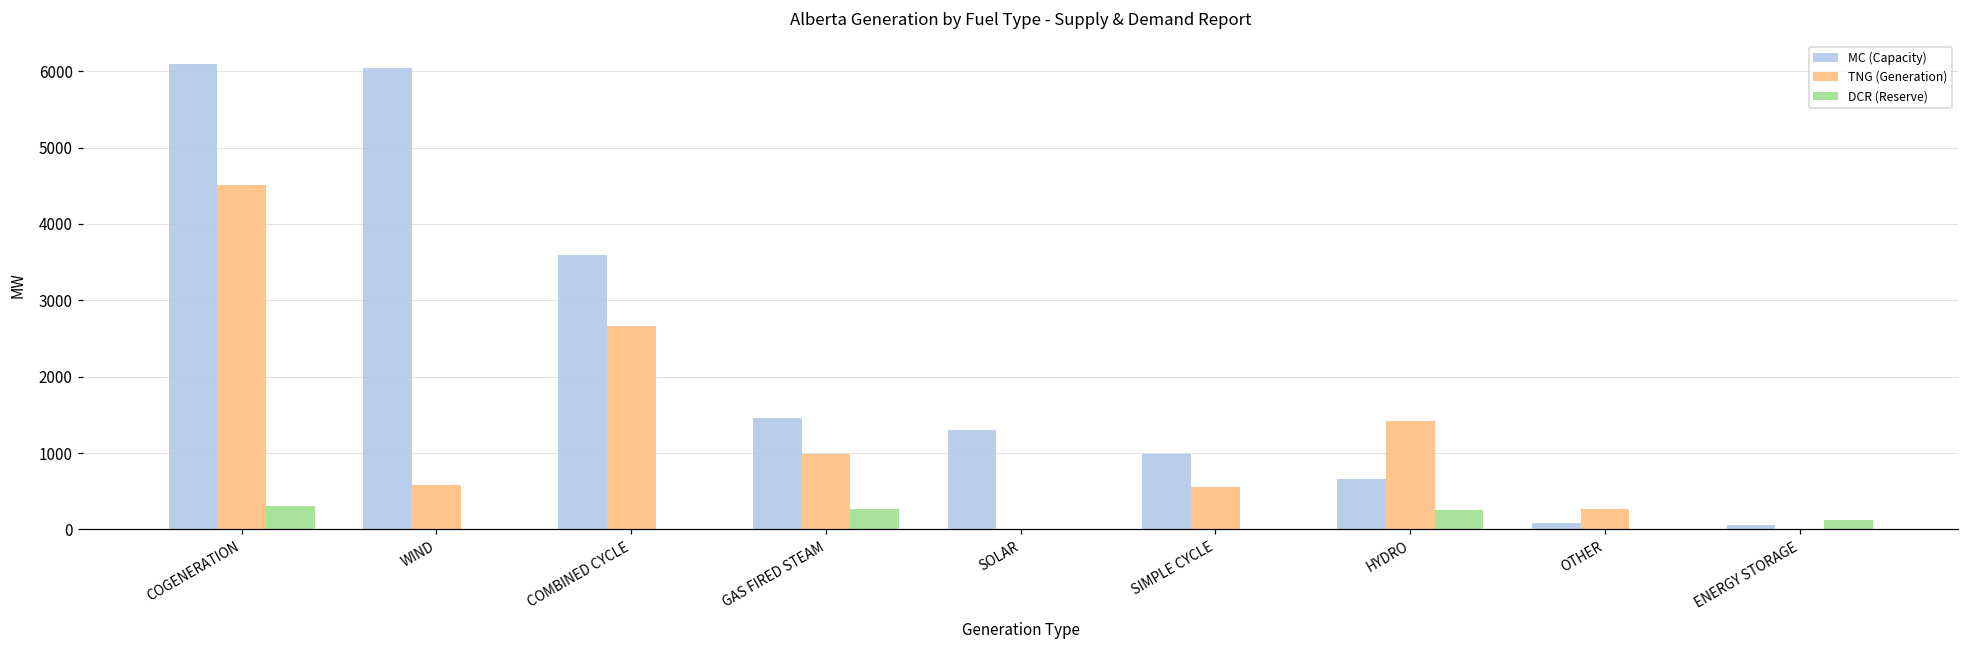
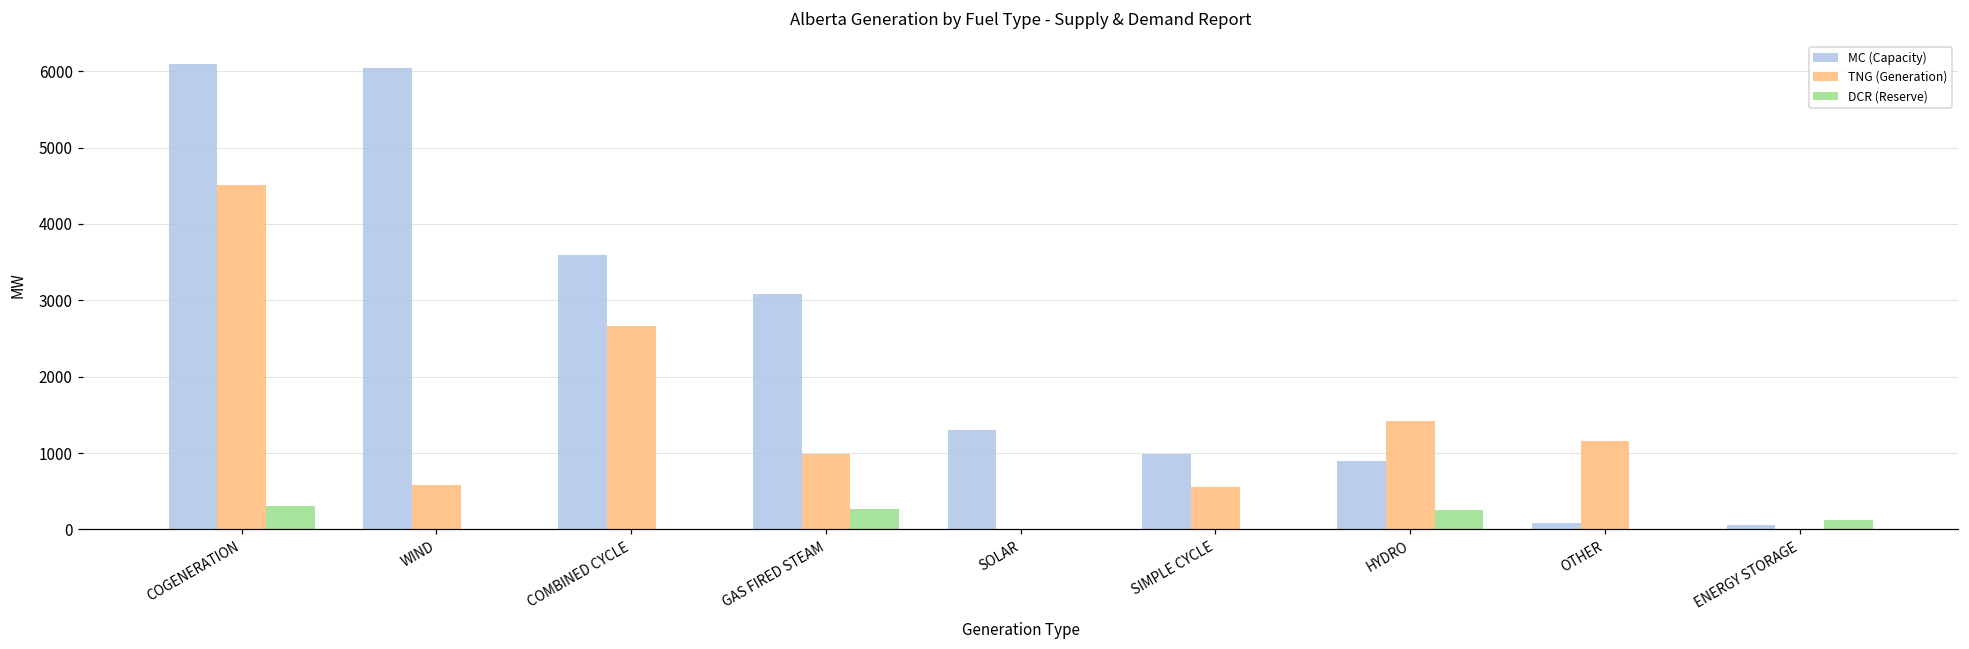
  {
    "MC (Capacity)": {
      "COGENERATION": 6100,
      "WIND": 6000,
      "COMBINED CYCLE": 3600,
-     "GAS FIRED STEAM": 1500,
+     "GAS FIRED STEAM": 3100,
      "SOLAR": 1300,
      "SIMPLE CYCLE": 1000,
-     "HYDRO": 700,
+     "HYDRO": 900,
      "OTHER": 100,
      "ENERGY STORAGE": 100
    },
    "TNG (Generation)": {
      "COGENERATION": 4500,
      "WIND": 600,
      "COMBINED CYCLE": 2700,
      "GAS FIRED STEAM": 1000,
      "SOLAR": 0,
      "SIMPLE CYCLE": 600,
      "HYDRO": 1400,
-     "OTHER": 300,
+     "OTHER": 1200,
      "ENERGY STORAGE": 0
    },
    "DCR (Reserve)": {
      "COGENERATION": 300,
      "WIND": 0,
      "COMBINED CYCLE": 0,
      "GAS FIRED STEAM": 300,
      "SOLAR": 0,
      "SIMPLE CYCLE": 0,
      "HYDRO": 200,
      "OTHER": 0,
      "ENERGY STORAGE": 100
    }
  }
